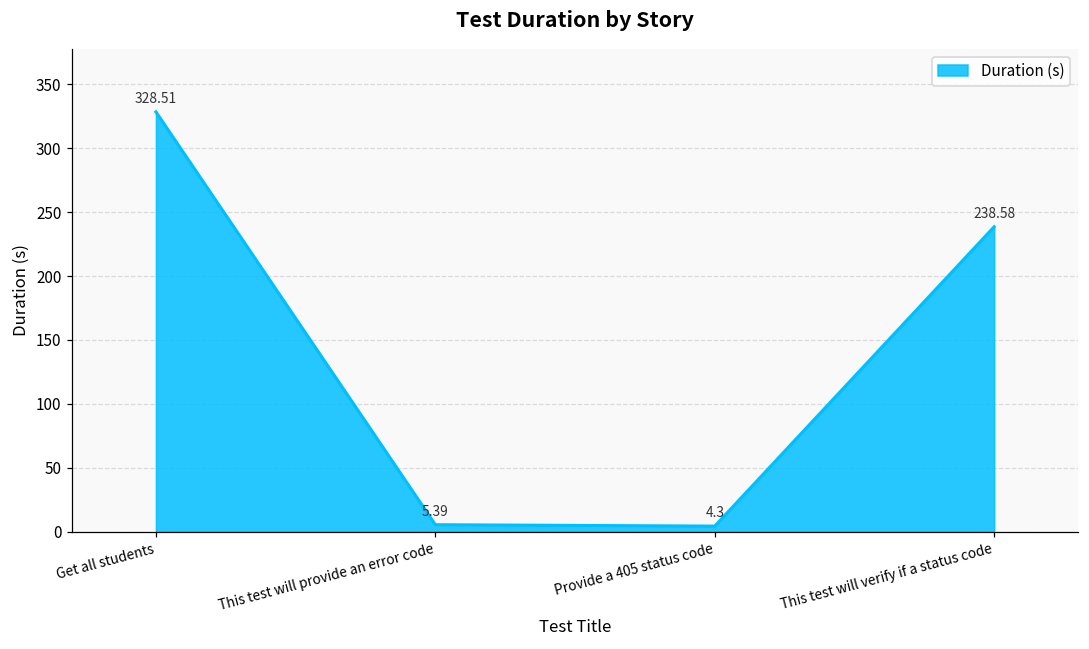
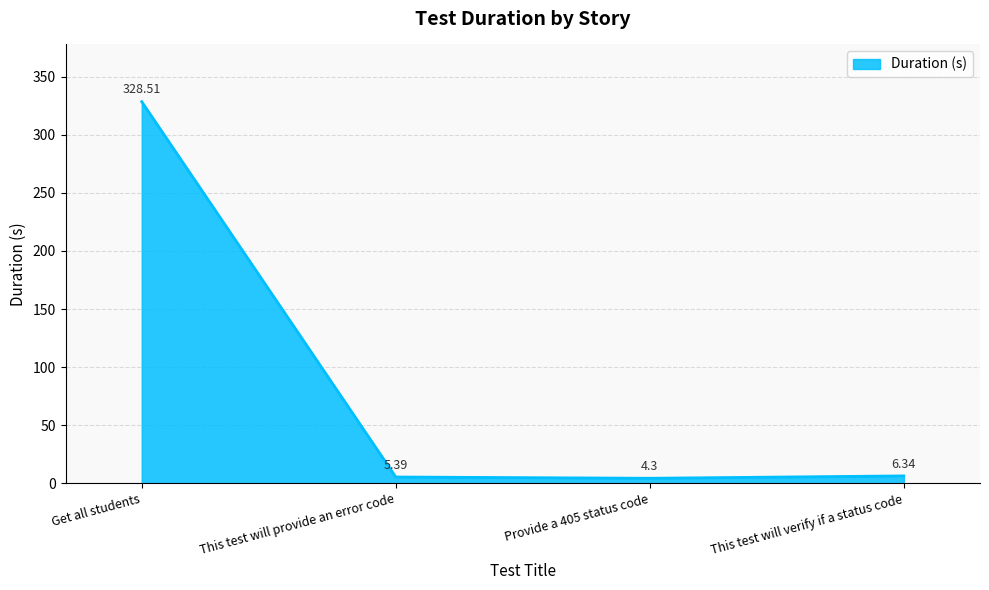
  {
    "Get all students": 328.51,
    "This test will provide an error code": 5.39,
    "Provide a 405 status code": 4.3,
-   "This test will verify if a status code": 238.58
+   "This test will verify if a status code": 6.34
  }
